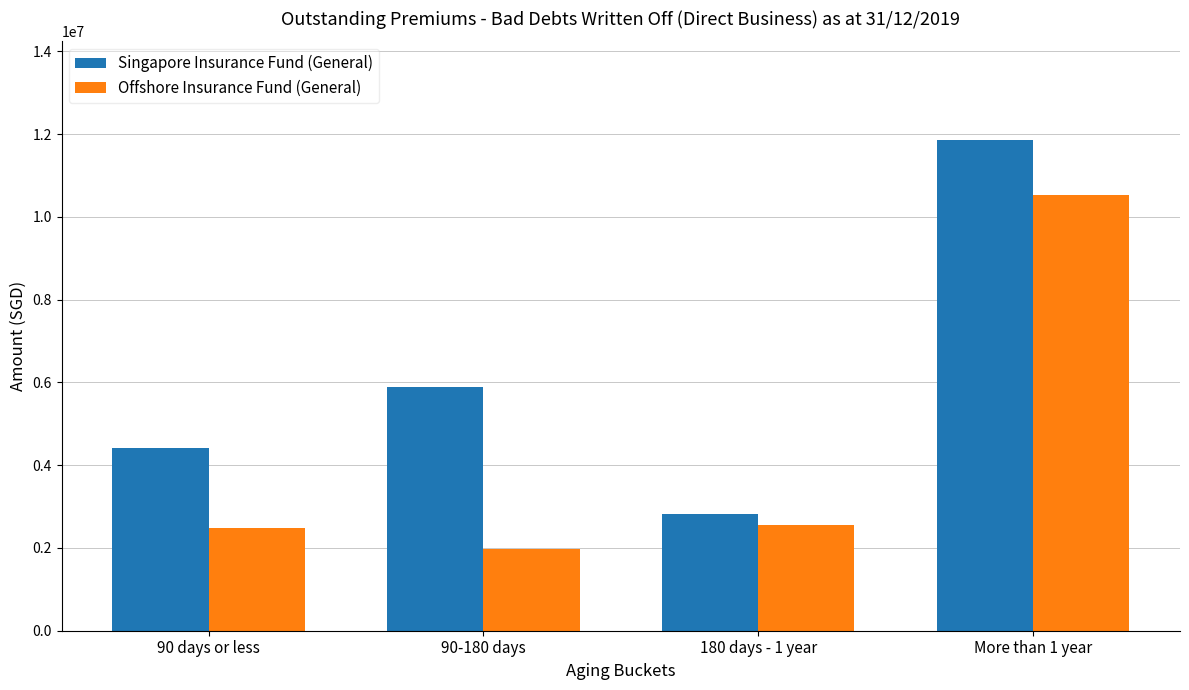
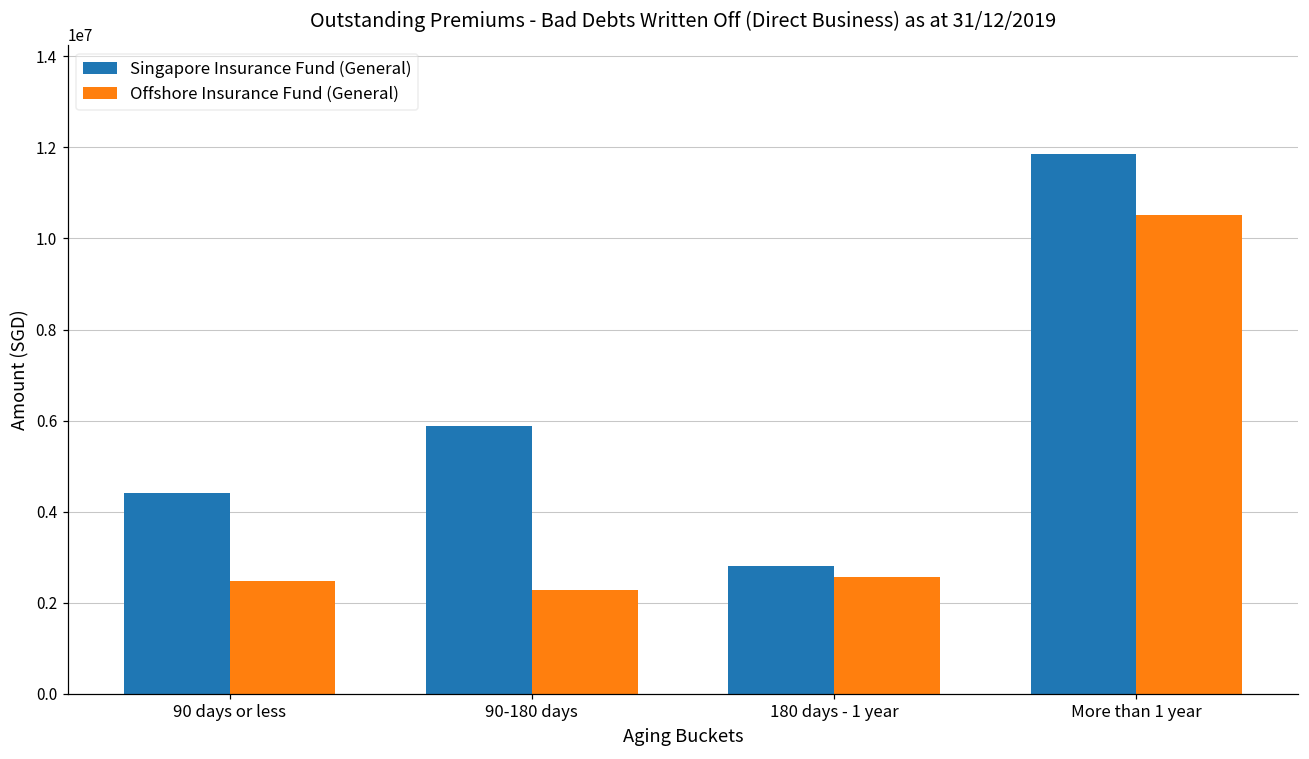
  {
    "Singapore Insurance Fund (General)": {
      "90 days or less": 4400000,
      "90-180 days": 5900000,
      "180 days - 1 year": 2800000,
      "More than 1 year": 11900000
    },
    "Offshore Insurance Fund (General)": {
      "90 days or less": 2500000,
-     "90-180 days": 2000000,
+     "90-180 days": 2300000,
      "180 days - 1 year": 2600000,
      "More than 1 year": 10500000
    }
  }
